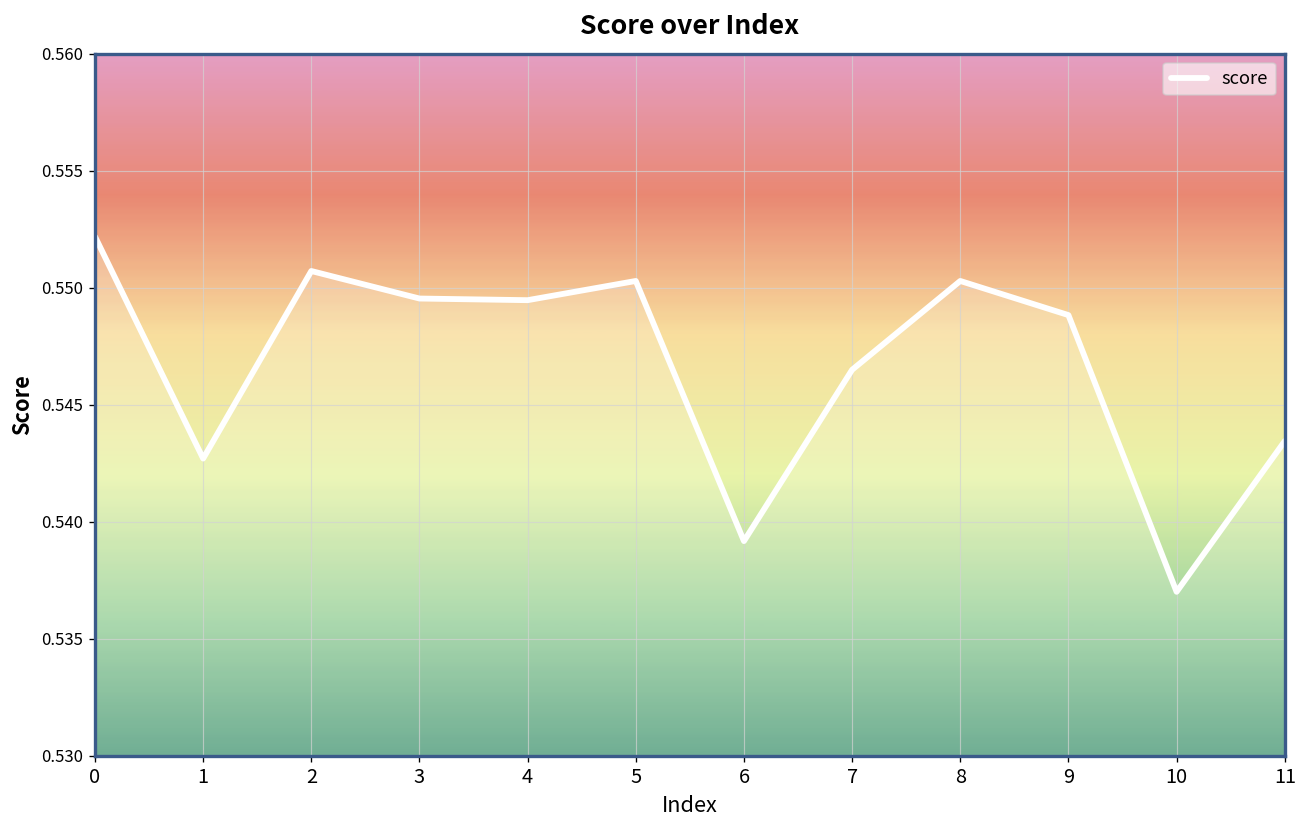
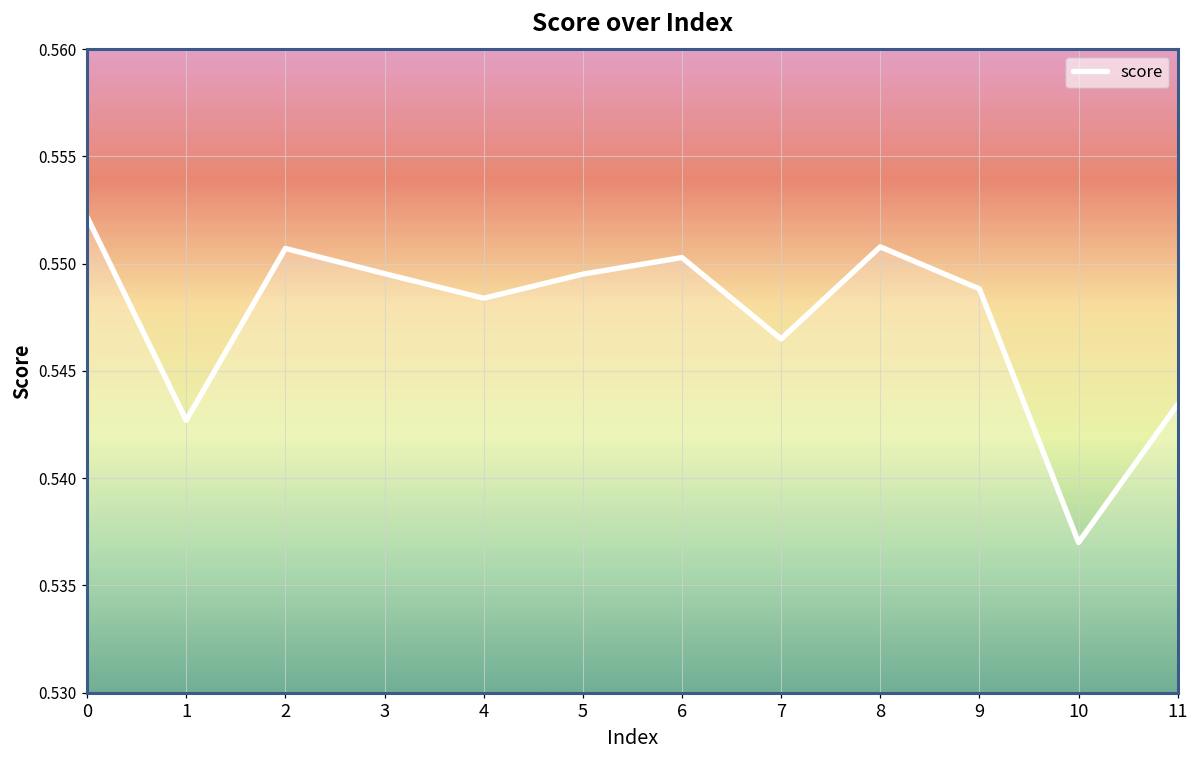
  {
    "0": 0.5522,
    "1": 0.5427,
    "2": 0.5507,
    "3": 0.5495,
-   "4": 0.5495,
-   "5": 0.5503,
-   "6": 0.5392,
+   "4": 0.5484,
+   "5": 0.5495,
+   "6": 0.5503,
    "7": 0.5465,
-   "8": 0.5503,
+   "8": 0.5508,
    "9": 0.5488,
    "10": 0.5370,
    "11": 0.5434
  }
